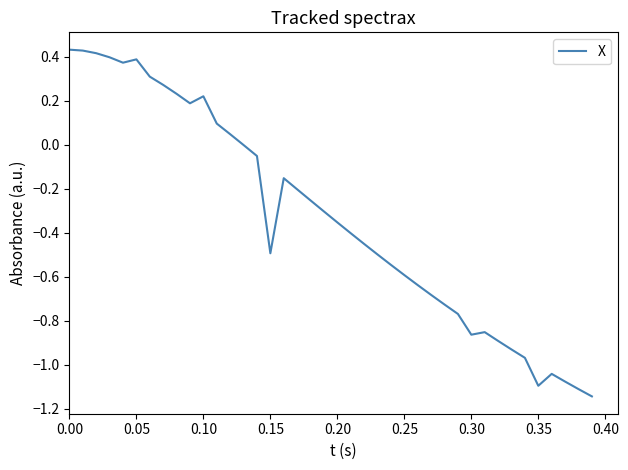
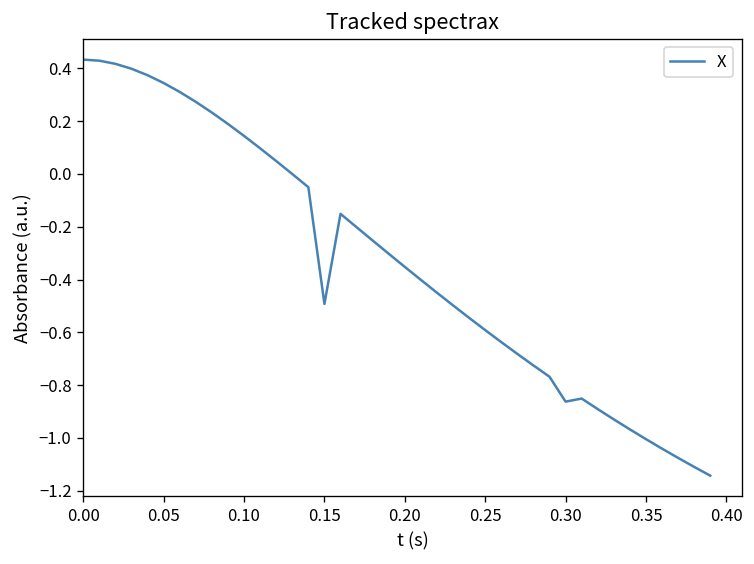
  {
    "0.00": 0.43,
-   "0.05": 0.39,
-   "0.10": 0.22,
+   "0.05": 0.34,
+   "0.10": 0.14,
    "0.15": -0.49,
    "0.20": -0.35,
    "0.25": -0.59,
    "0.30": -0.86,
-   "0.35": -1.09
+   "0.35": -1.00
  }
